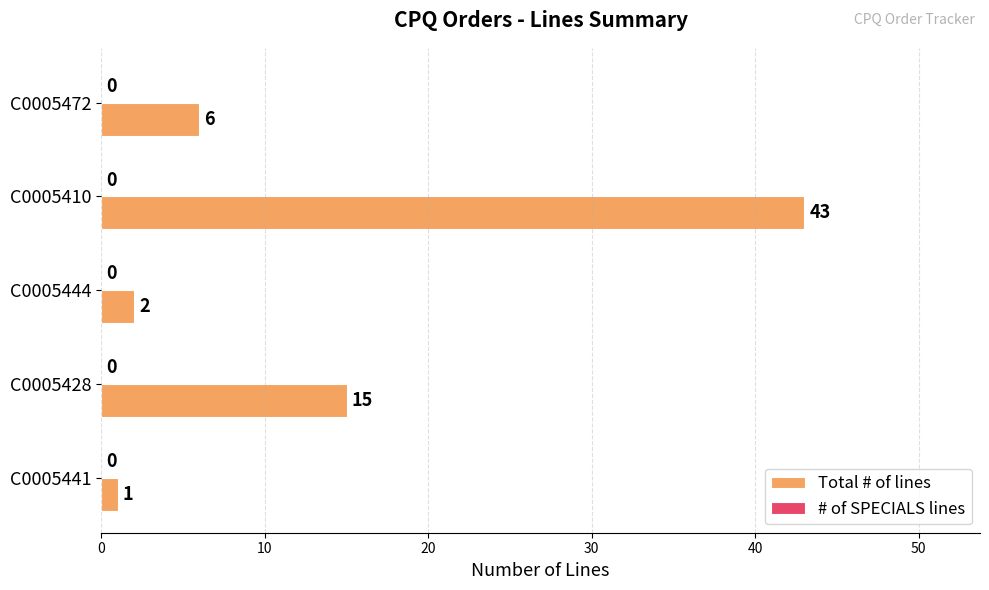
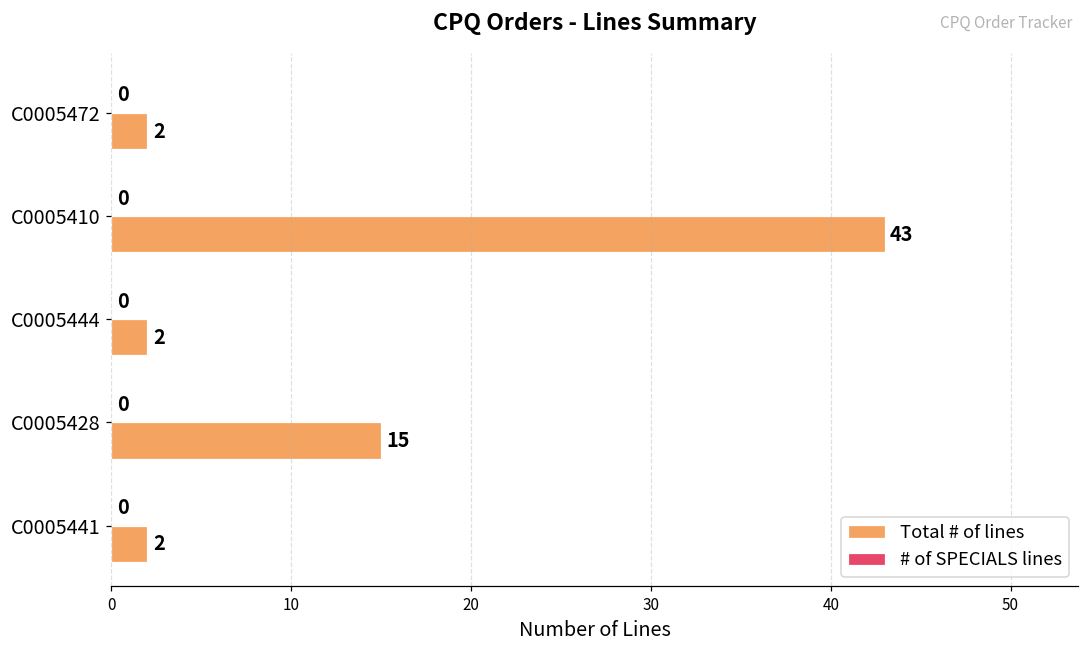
  {
    "Total # of lines": {
-     "C0005472": 6,
+     "C0005472": 2,
      "C0005410": 43,
      "C0005444": 2,
      "C0005428": 15,
-     "C0005441": 1
+     "C0005441": 2
    },
    "# of SPECIALS lines": {
      "C0005472": 0,
      "C0005410": 0,
      "C0005444": 0,
      "C0005428": 0,
      "C0005441": 0
    }
  }
